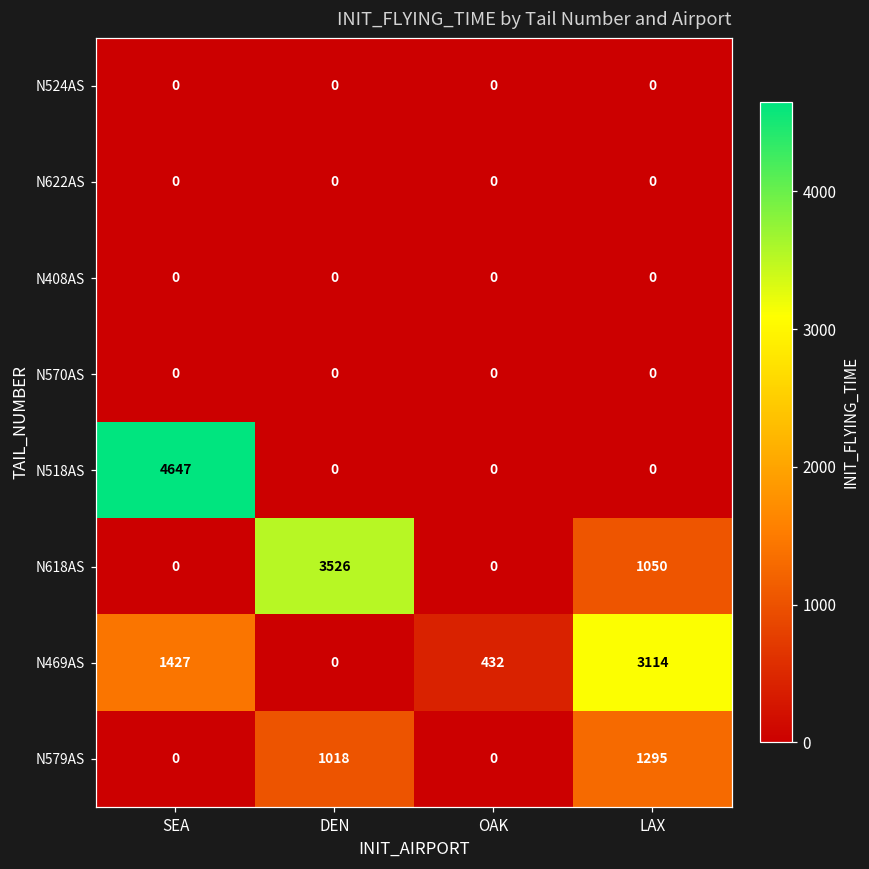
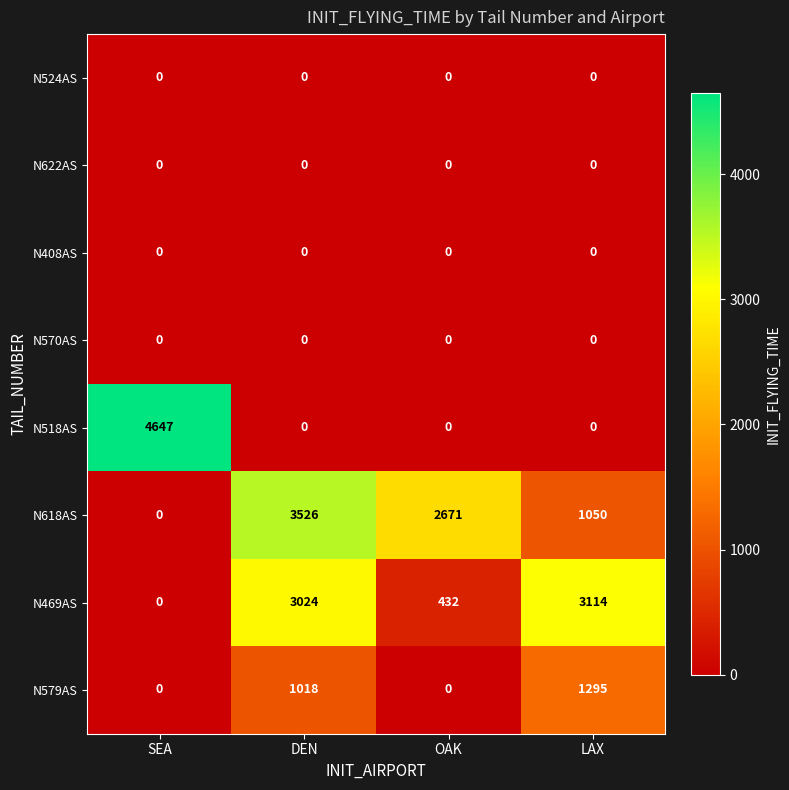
  {
    "N524AS": {
      "SEA": 0,
      "DEN": 0,
      "OAK": 0,
      "LAX": 0
    },
    "N622AS": {
      "SEA": 0,
      "DEN": 0,
      "OAK": 0,
      "LAX": 0
    },
    "N408AS": {
      "SEA": 0,
      "DEN": 0,
      "OAK": 0,
      "LAX": 0
    },
    "N570AS": {
      "SEA": 0,
      "DEN": 0,
      "OAK": 0,
      "LAX": 0
    },
    "N518AS": {
      "SEA": 4647,
      "DEN": 0,
      "OAK": 0,
      "LAX": 0
    },
    "N618AS": {
      "SEA": 0,
      "DEN": 3526,
-     "OAK": 0,
+     "OAK": 2671,
      "LAX": 1050
    },
    "N469AS": {
-     "SEA": 1427,
-     "DEN": 0,
+     "SEA": 0,
+     "DEN": 3024,
      "OAK": 432,
      "LAX": 3114
    },
    "N579AS": {
      "SEA": 0,
      "DEN": 1018,
      "OAK": 0,
      "LAX": 1295
    }
  }
